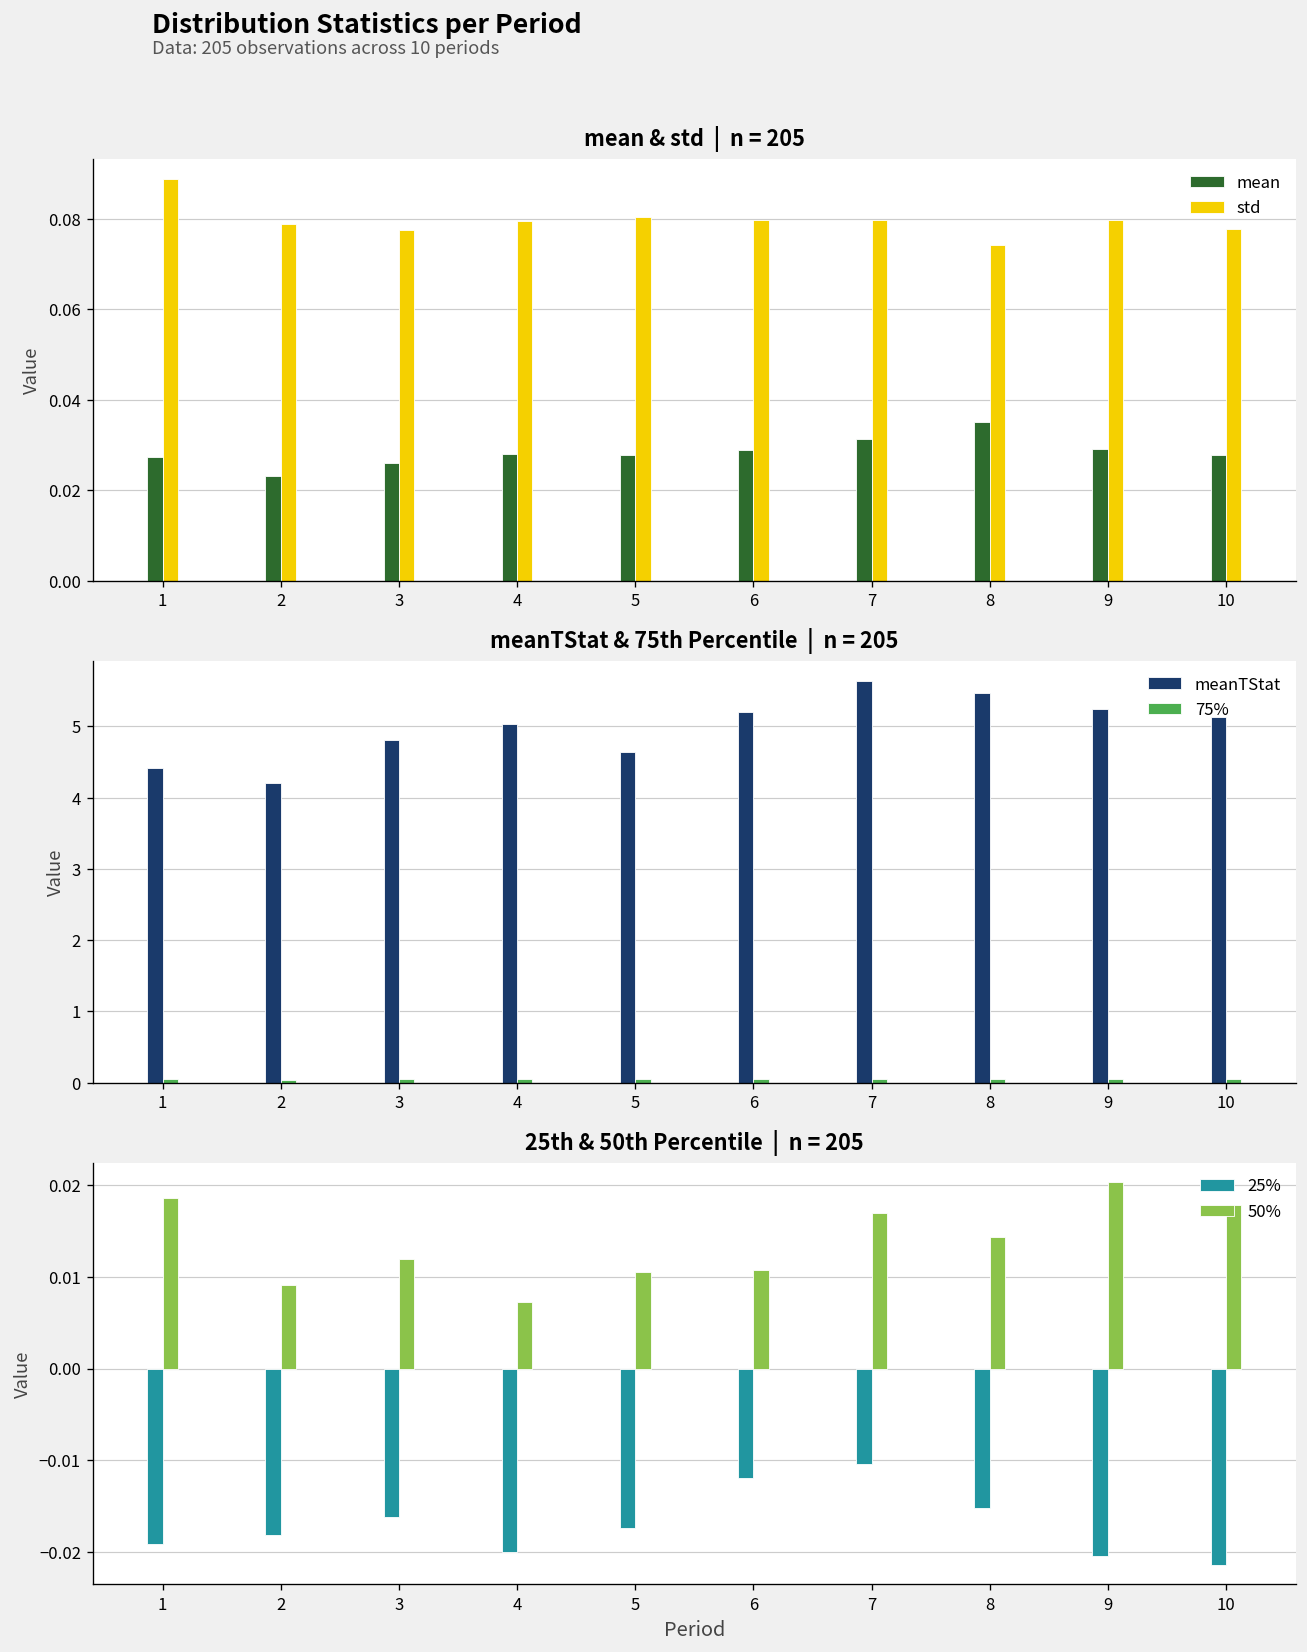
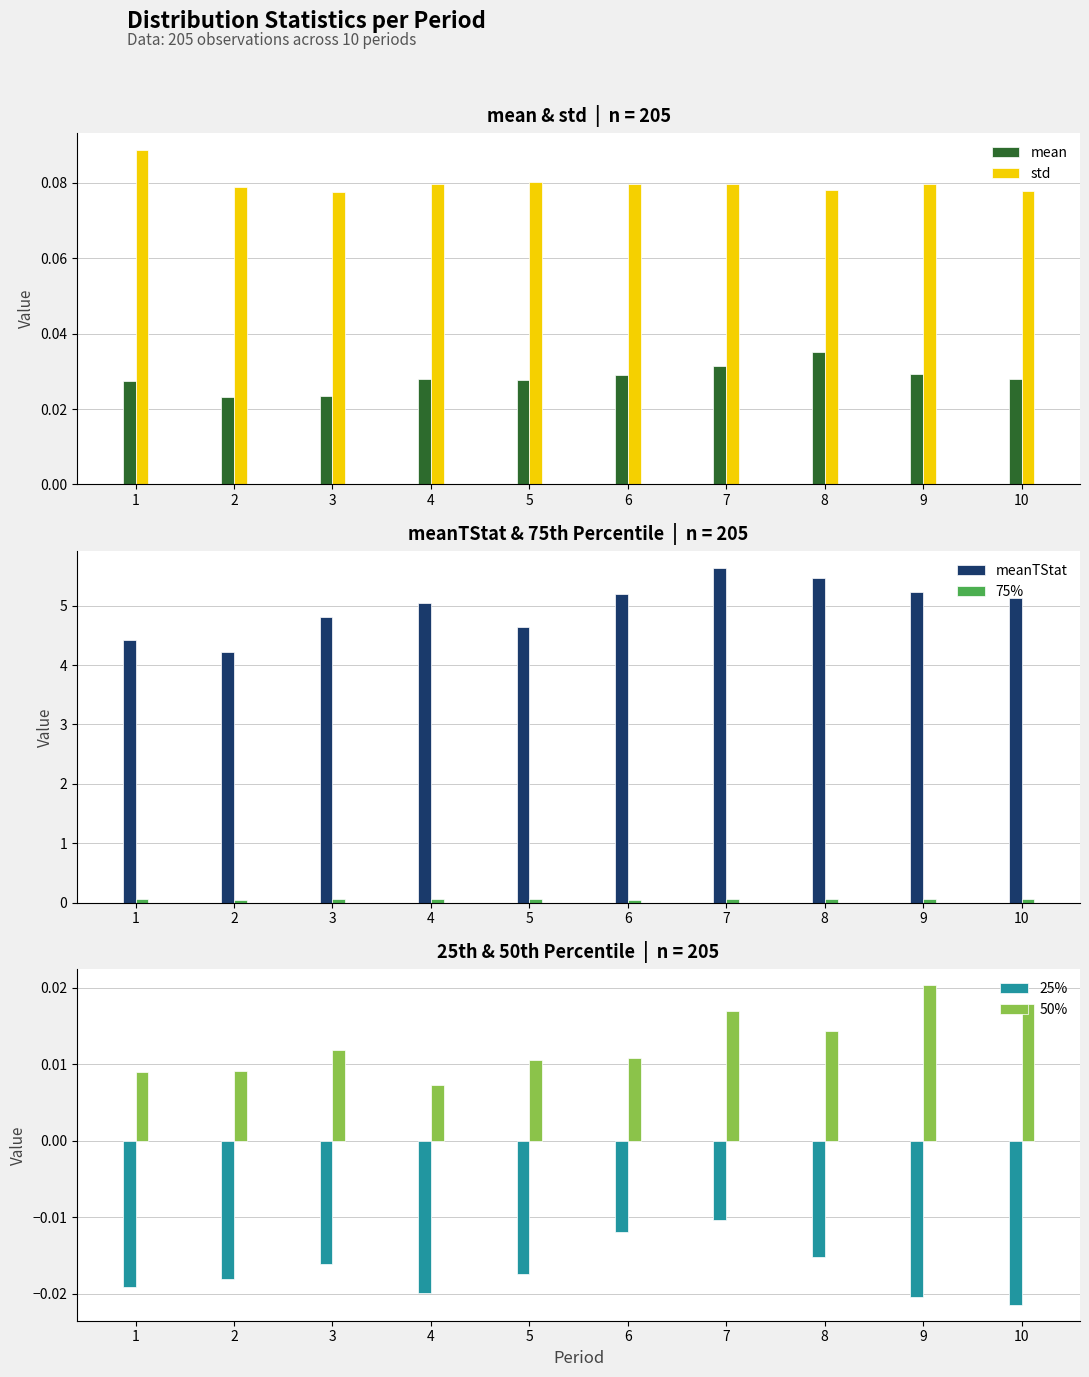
  {
    "mean & std | n = 205": {
      "mean": {
        "1": 0.027,
        "2": 0.023,
-       "3": 0.026,
+       "3": 0.023,
        "4": 0.028,
        "5": 0.028,
        "6": 0.029,
        "7": 0.031,
        "8": 0.035,
        "9": 0.029,
        "10": 0.028
      },
      "std": {
        "1": 0.089,
        "2": 0.079,
        "3": 0.077,
        "4": 0.080,
        "5": 0.080,
        "6": 0.080,
        "7": 0.080,
-       "8": 0.074,
+       "8": 0.078,
        "9": 0.080,
        "10": 0.078
      }
    },
    "meanTStat & 75th Percentile | n = 205": {
      "meanTStat": {
        "1": 4.4,
        "2": 4.2,
        "3": 4.8,
        "4": 5.0,
        "5": 4.6,
        "6": 5.2,
        "7": 5.6,
        "8": 5.5,
        "9": 5.2,
        "10": 5.1
      },
      "75%": {
        "1": 0.1,
        "2": 0.0,
        "3": 0.1,
        "4": 0.1,
        "5": 0.1,
        "6": 0.0,
        "7": 0.1,
        "8": 0.1,
        "9": 0.1,
        "10": 0.1
      }
    },
    "25th & 50th Percentile | n = 205": {
      "25%": {
        "1": -0.019,
        "2": -0.018,
        "3": -0.016,
        "4": -0.020,
        "5": -0.017,
        "6": -0.012,
        "7": -0.010,
        "8": -0.015,
        "9": -0.020,
        "10": -0.021
      },
      "50%": {
-       "1": 0.019,
+       "1": 0.009,
        "2": 0.009,
        "3": 0.012,
        "4": 0.007,
        "5": 0.011,
        "6": 0.011,
        "7": 0.017,
        "8": 0.014,
        "9": 0.020,
        "10": 0.018
      }
    }
  }
